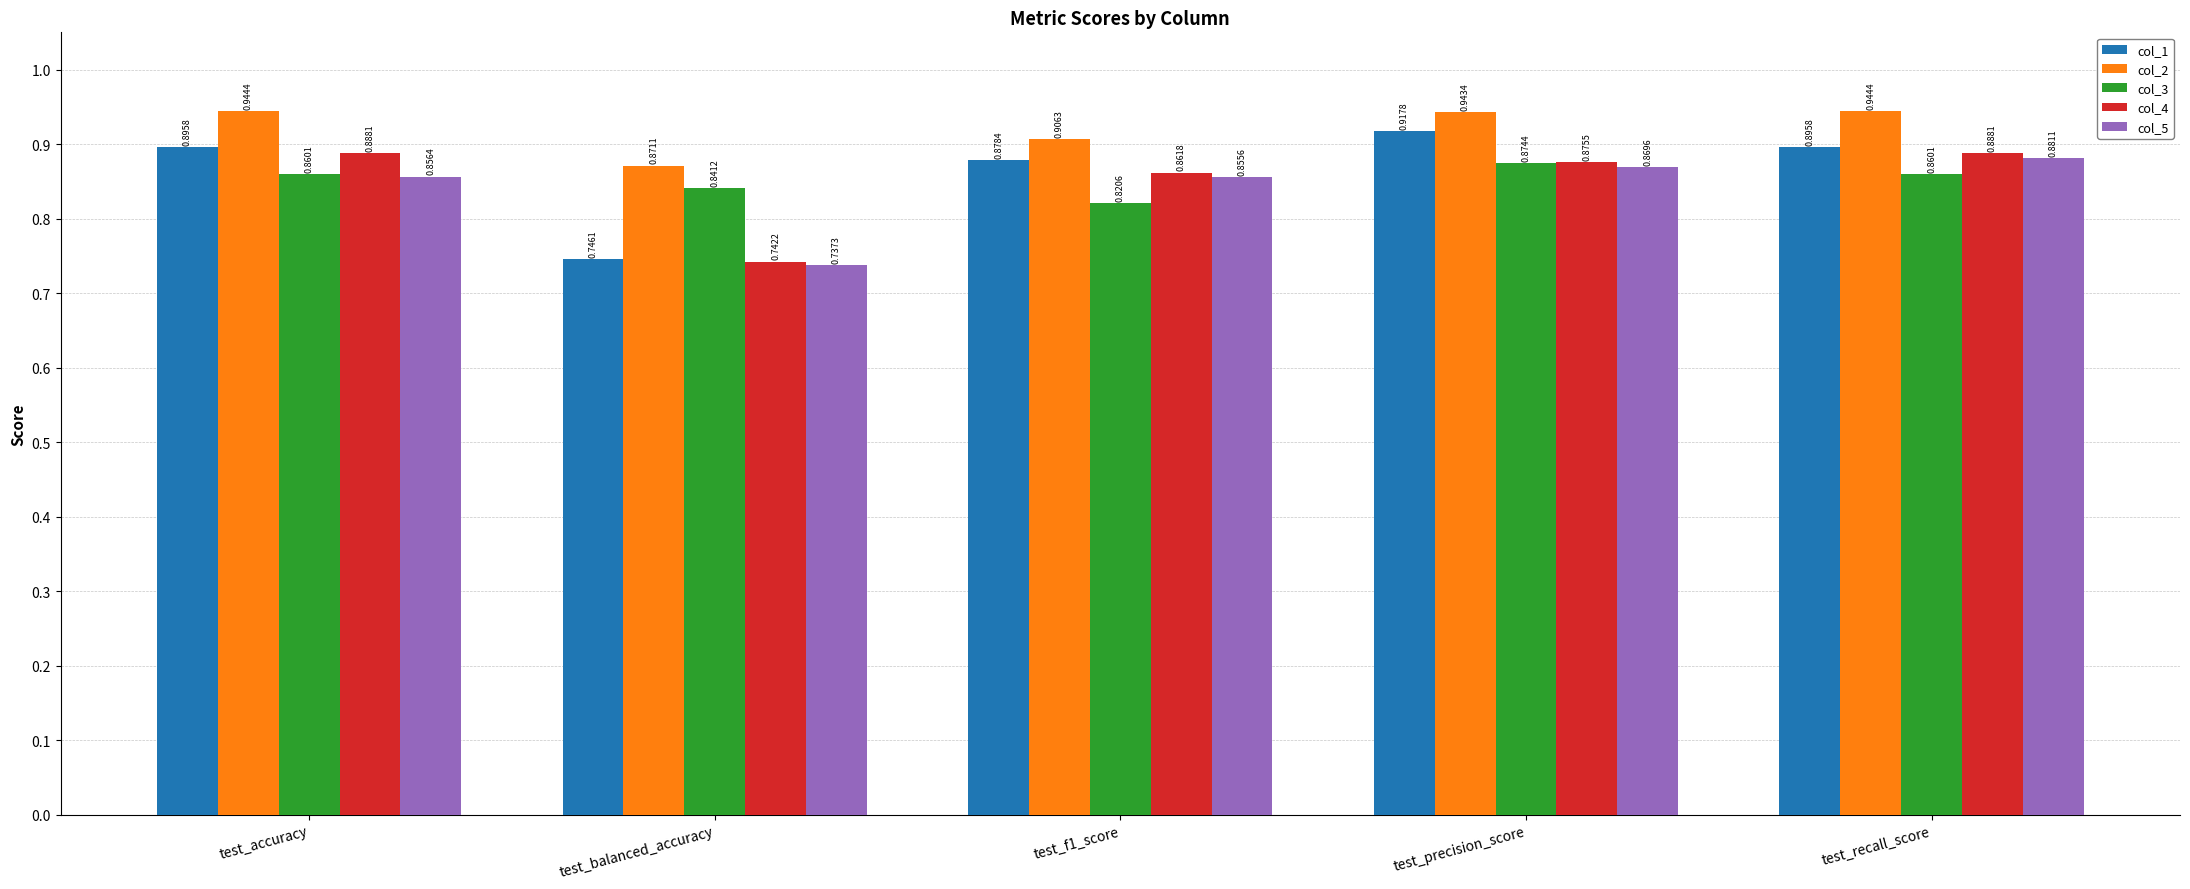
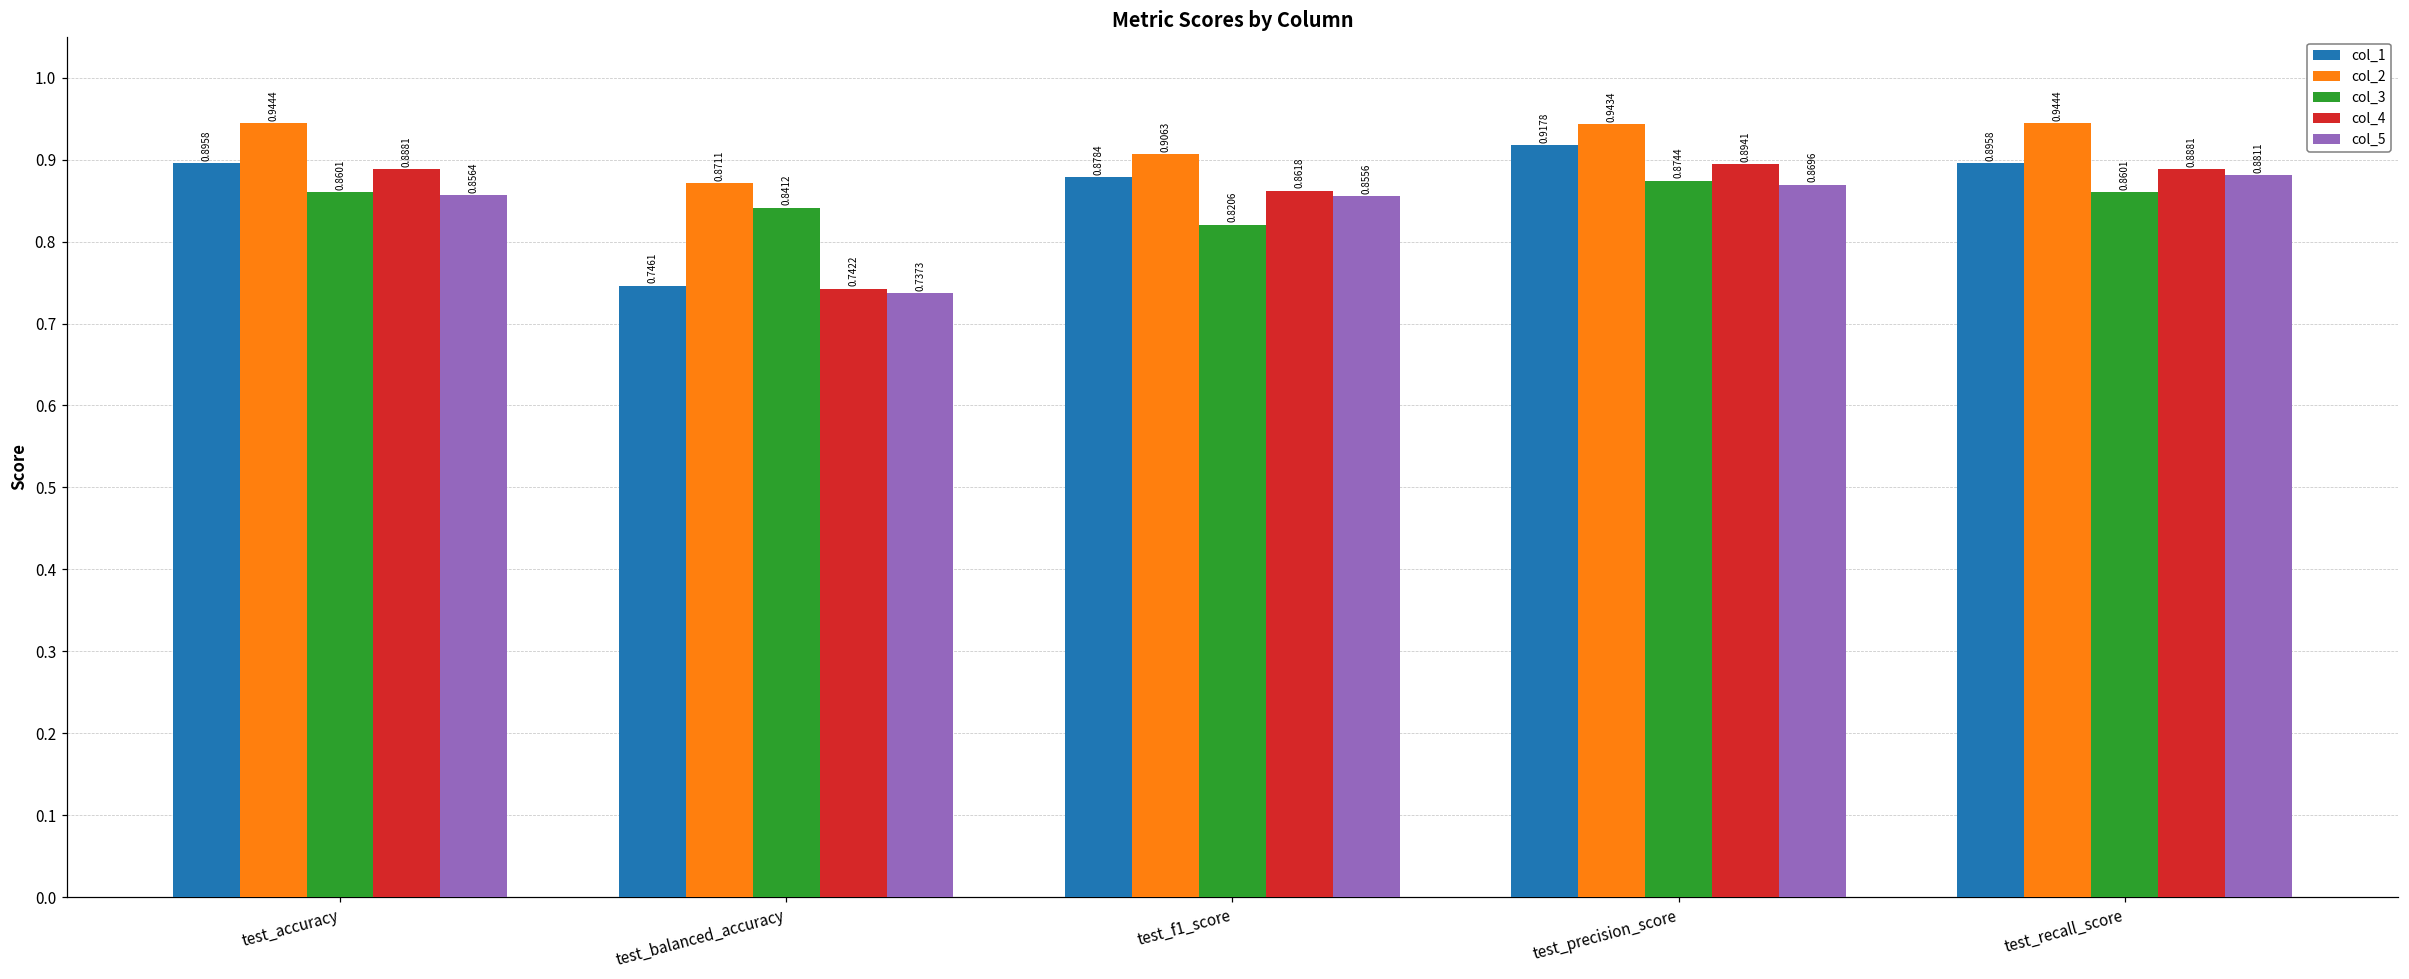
  {
    "col_1": {
      "test_accuracy": 0.8958,
      "test_balanced_accuracy": 0.7461,
      "test_f1_score": 0.8784,
      "test_precision_score": 0.9178,
      "test_recall_score": 0.8958
    },
    "col_2": {
      "test_accuracy": 0.9444,
      "test_balanced_accuracy": 0.8711,
      "test_f1_score": 0.9063,
      "test_precision_score": 0.9434,
      "test_recall_score": 0.9444
    },
    "col_3": {
      "test_accuracy": 0.8601,
      "test_balanced_accuracy": 0.8412,
      "test_f1_score": 0.8206,
      "test_precision_score": 0.8744,
      "test_recall_score": 0.8601
    },
    "col_4": {
      "test_accuracy": 0.8881,
      "test_balanced_accuracy": 0.7422,
      "test_f1_score": 0.8618,
-     "test_precision_score": 0.8755,
+     "test_precision_score": 0.8941,
      "test_recall_score": 0.8881
    },
    "col_5": {
      "test_accuracy": 0.8564,
      "test_balanced_accuracy": 0.7373,
      "test_f1_score": 0.8556,
      "test_precision_score": 0.8696,
      "test_recall_score": 0.8811
    }
  }
